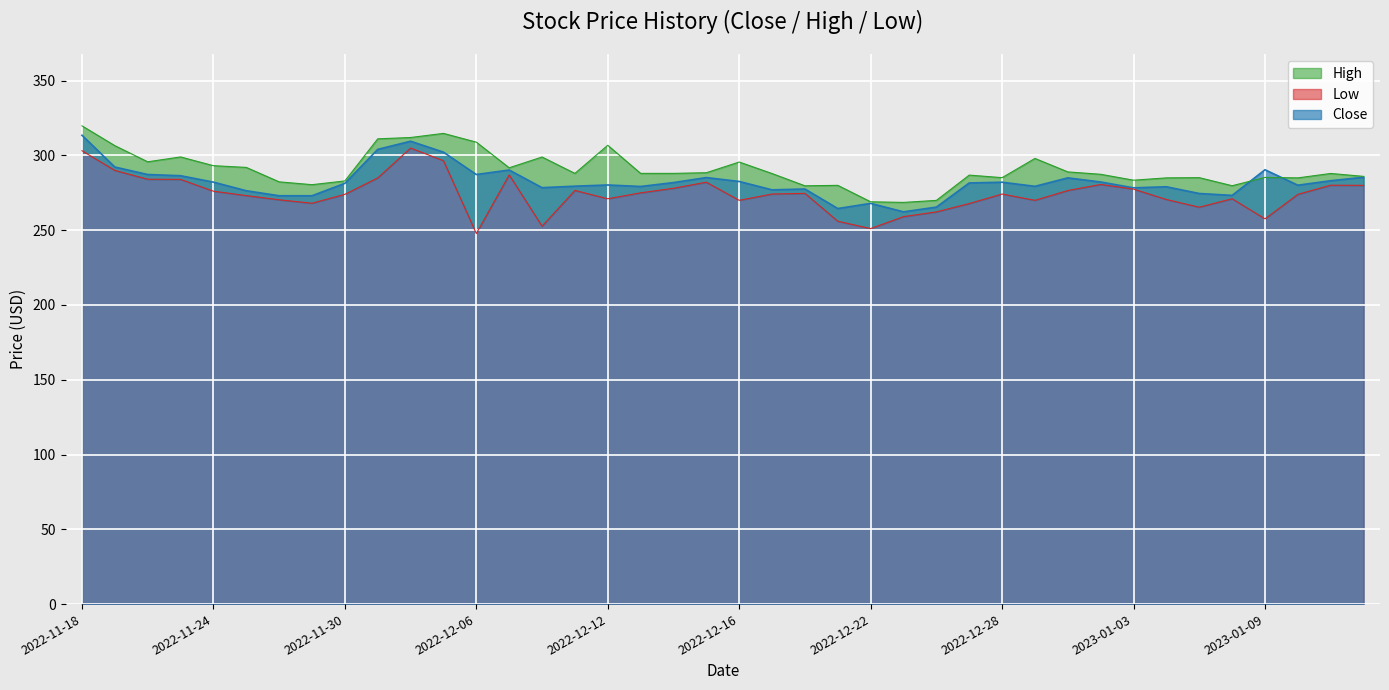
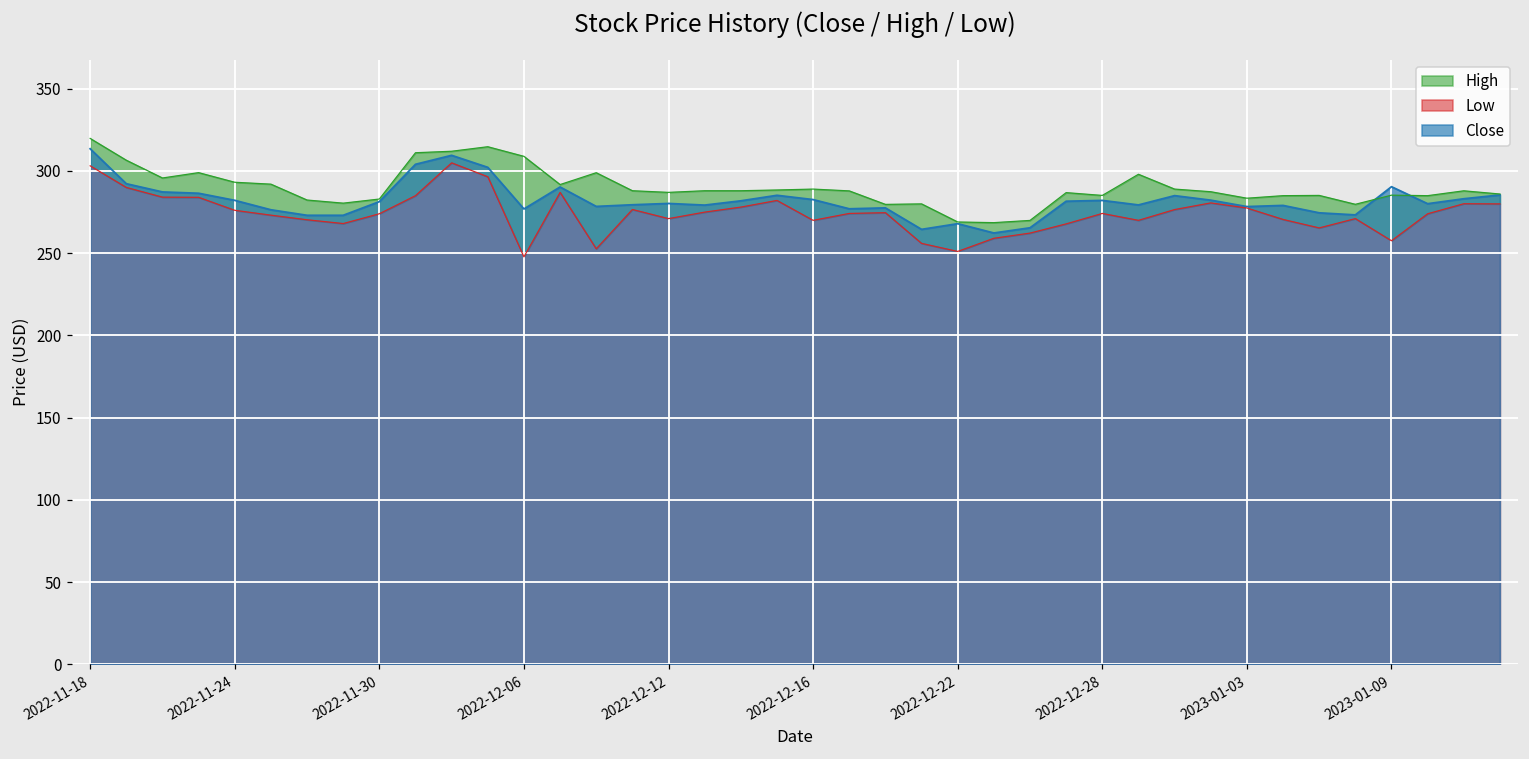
  {
    "Close": {
      "2022-11-18": 314,
      "2022-11-24": 282,
-     "2022-12-06": 287,
+     "2022-12-06": 277,
      "2022-12-12": 280,
      "2022-12-16": 283,
      "2022-12-28": 282,
      "2023-01-09": 290
    },
    "High": {
      "2022-11-18": 320,
      "2022-11-24": 293,
      "2022-12-06": 309,
-     "2022-12-12": 307,
-     "2022-12-16": 296,
+     "2022-12-12": 287,
+     "2022-12-16": 289,
      "2022-12-28": 285,
      "2023-01-03": 283,
      "2023-01-09": 285
    },
    "Low": {
      "2022-11-18": 303,
      "2022-11-24": 276,
      "2022-11-30": 274,
      "2022-12-06": 248,
      "2022-12-12": 271,
      "2022-12-16": 270,
      "2022-12-22": 251,
      "2022-12-28": 274,
      "2023-01-09": 258
    }
  }
